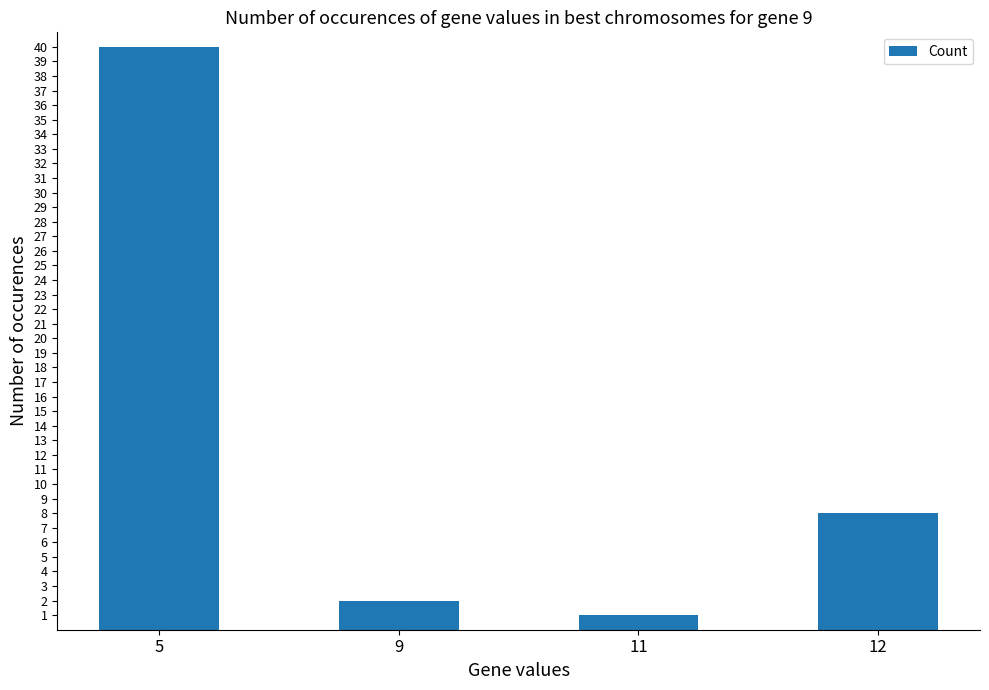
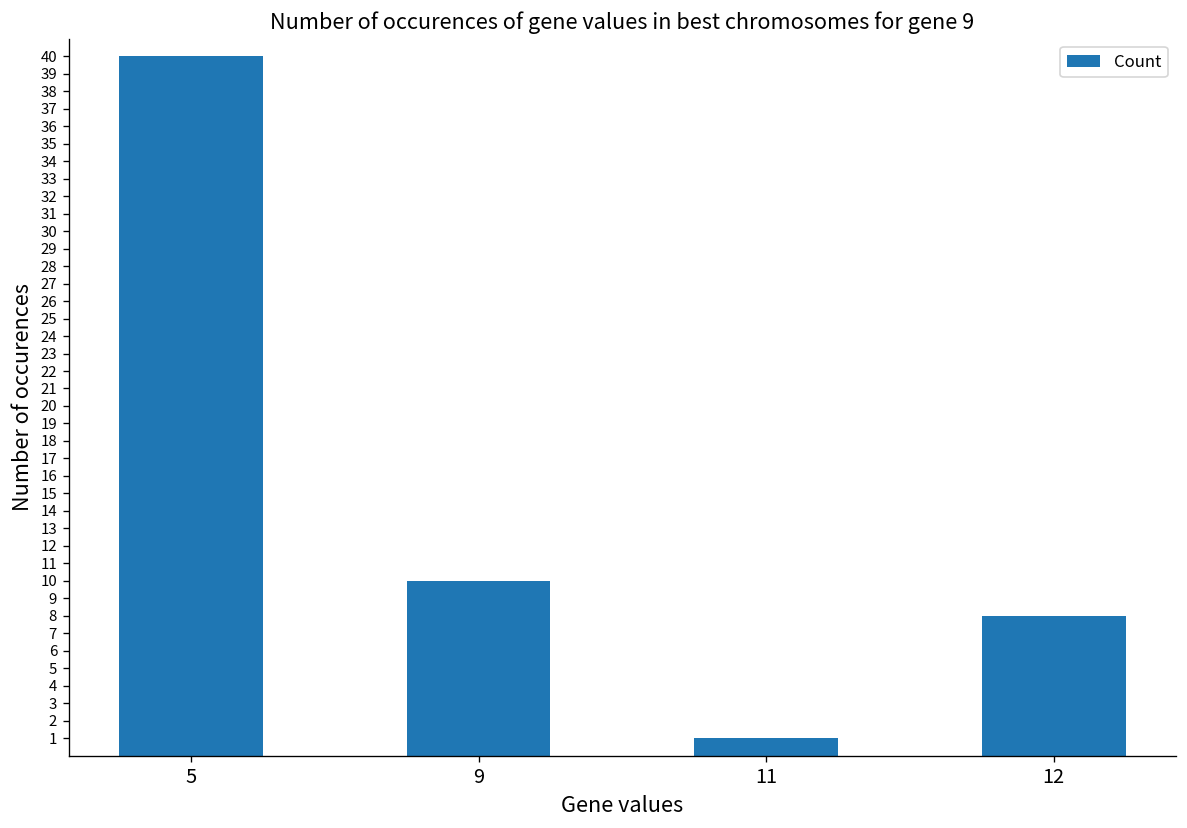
  {
    "5": 40,
-   "9": 2,
+   "9": 10,
    "11": 1,
    "12": 8
  }
